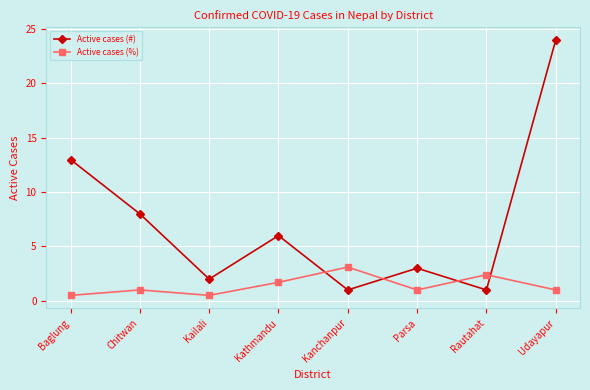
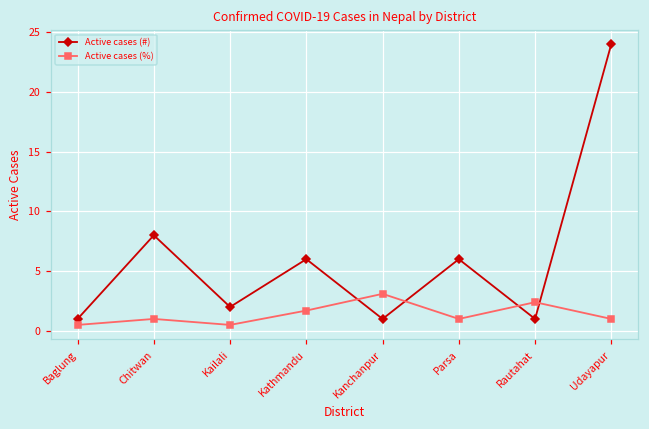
  {
    "Active cases (#)": {
-     "Baglung": 13,
+     "Baglung": 1,
      "Chitwan": 8,
      "Kailali": 2,
      "Kathmandu": 6,
      "Kanchanpur": 1,
-     "Parsa": 3,
+     "Parsa": 6,
      "Rautahat": 1,
      "Udayapur": 24
    },
    "Active cases (%)": {
      "Baglung": 0.5,
      "Chitwan": 1,
      "Kailali": 0.5,
      "Kathmandu": 1.7,
      "Kanchanpur": 3,
      "Parsa": 1,
      "Rautahat": 2.4,
      "Udayapur": 1
    }
  }
